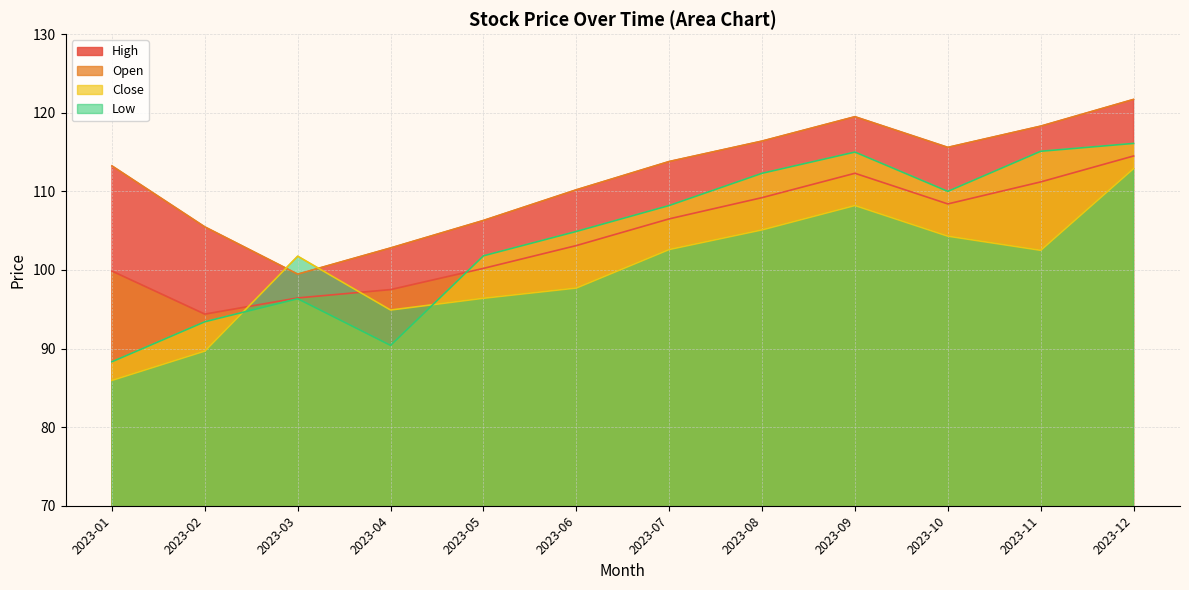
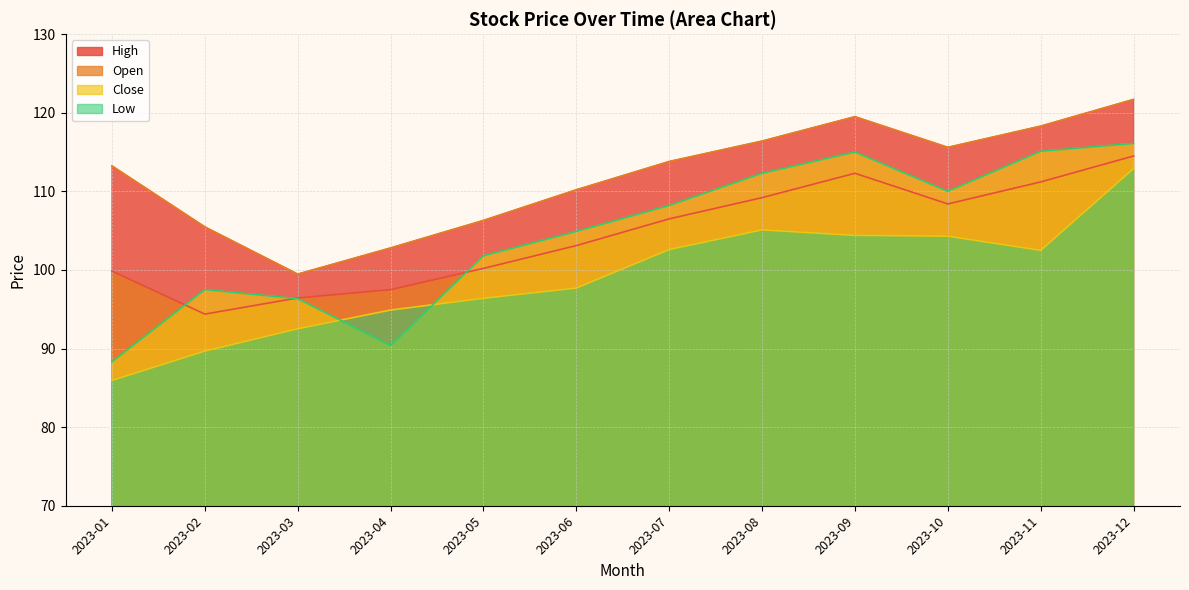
  {
    "Close": {
      "2023-01": 88,
-     "2023-02": 93,
+     "2023-02": 98,
      "2023-04": 90,
      "2023-05": 102,
      "2023-06": 105,
      "2023-07": 108,
      "2023-08": 112,
      "2023-09": 115,
      "2023-10": 110,
      "2023-11": 115,
      "2023-12": 116
    },
    "Low": {
      "2023-01": 86,
      "2023-02": 90,
-     "2023-03": 102,
+     "2023-03": 93,
      "2023-04": 95,
      "2023-05": 96,
      "2023-06": 98,
      "2023-07": 103,
      "2023-08": 105,
-     "2023-09": 108,
+     "2023-09": 104,
      "2023-10": 104,
      "2023-11": 103,
      "2023-12": 113
    }
  }
